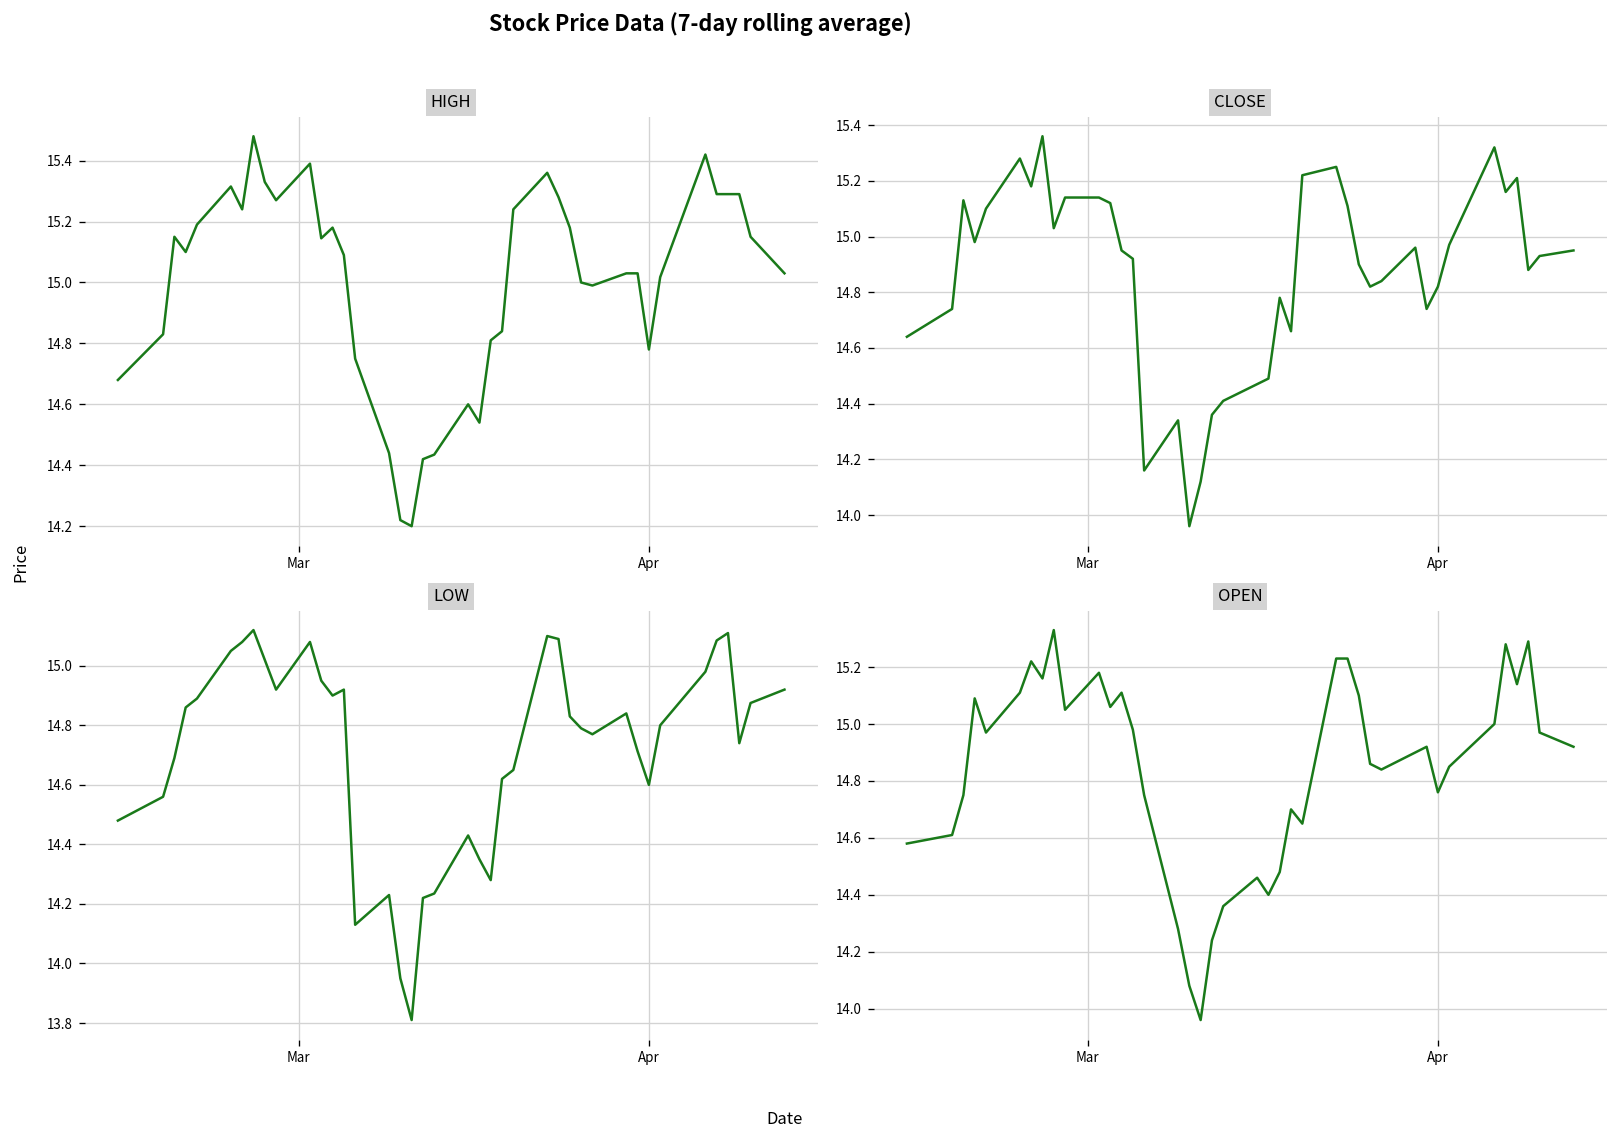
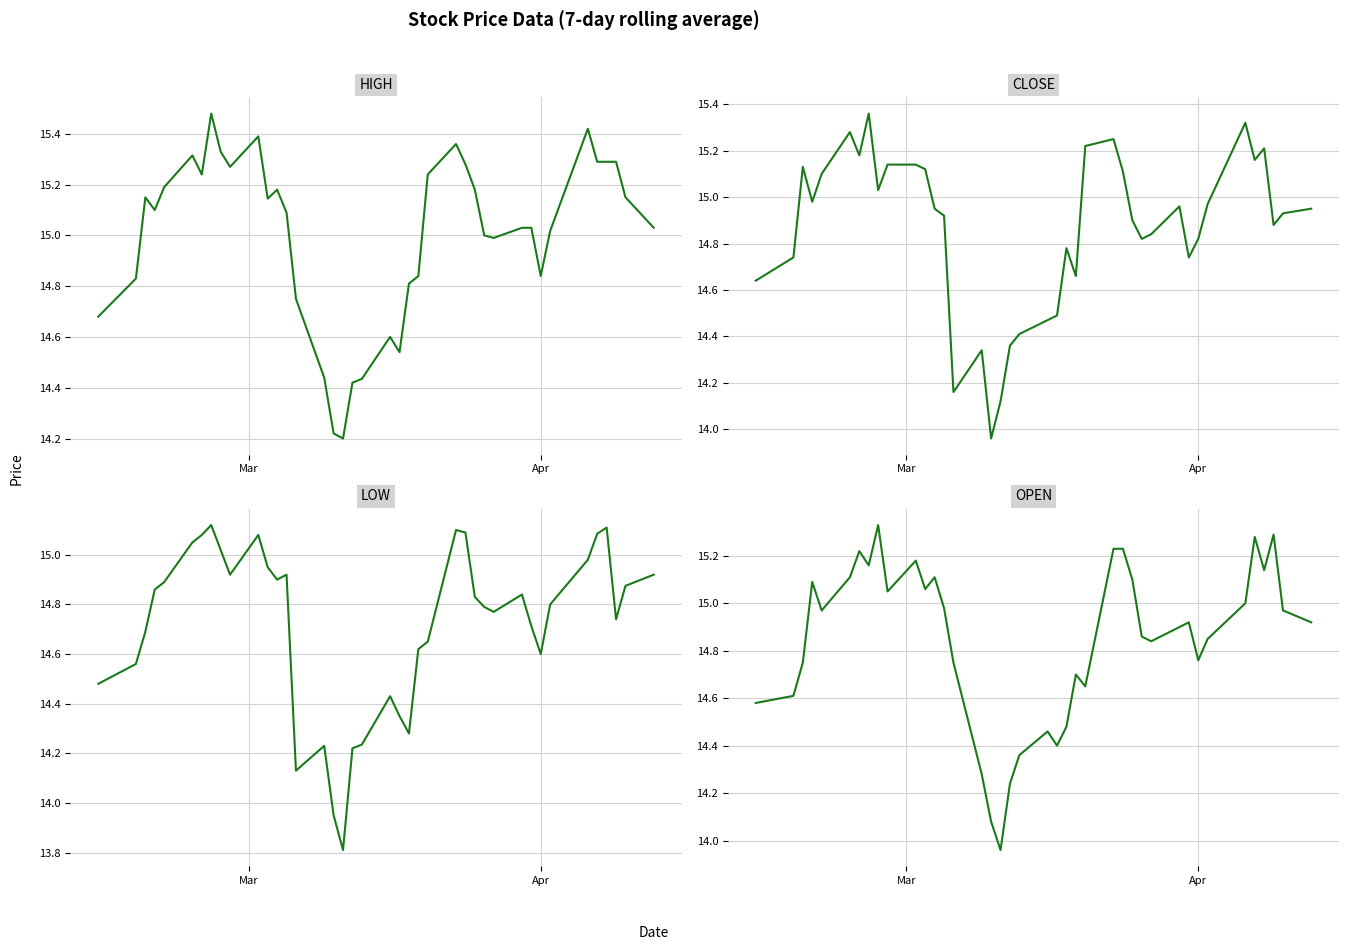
  {
    "HIGH": {
-     "Apr": 14.78
+     "Apr": 14.84
    },
    "CLOSE": {
      "Apr": 14.82
    },
    "LOW": {
      "Apr": 14.60
    },
    "OPEN": {
      "Apr": 14.76
    }
  }
